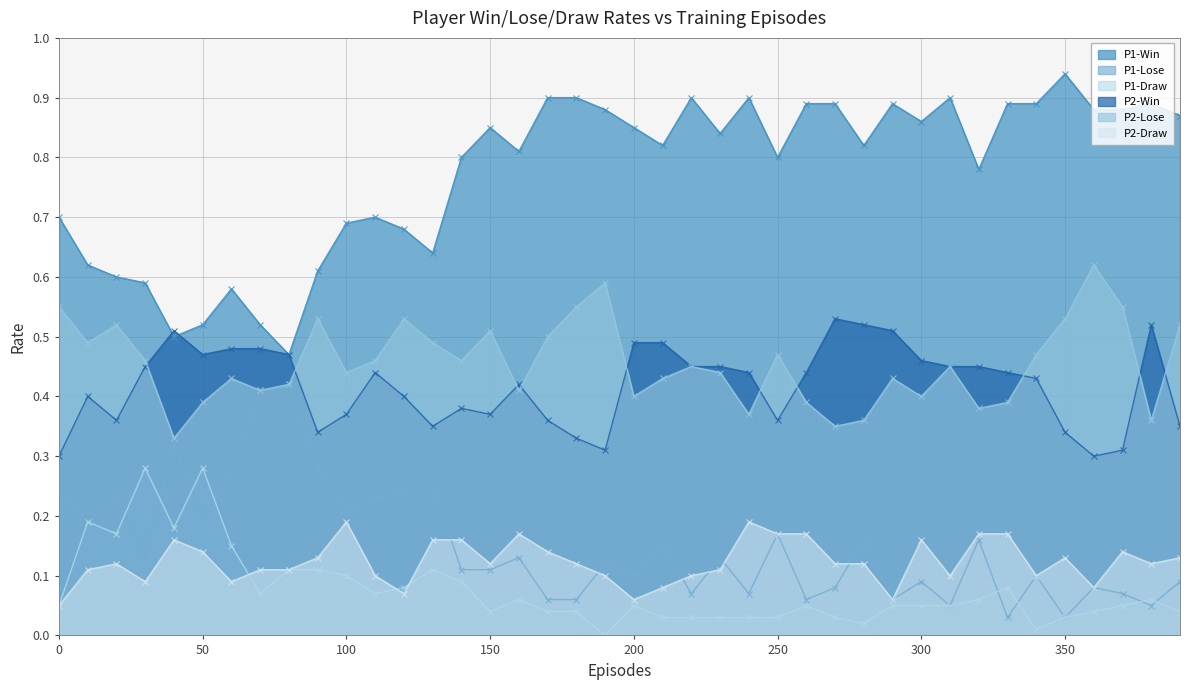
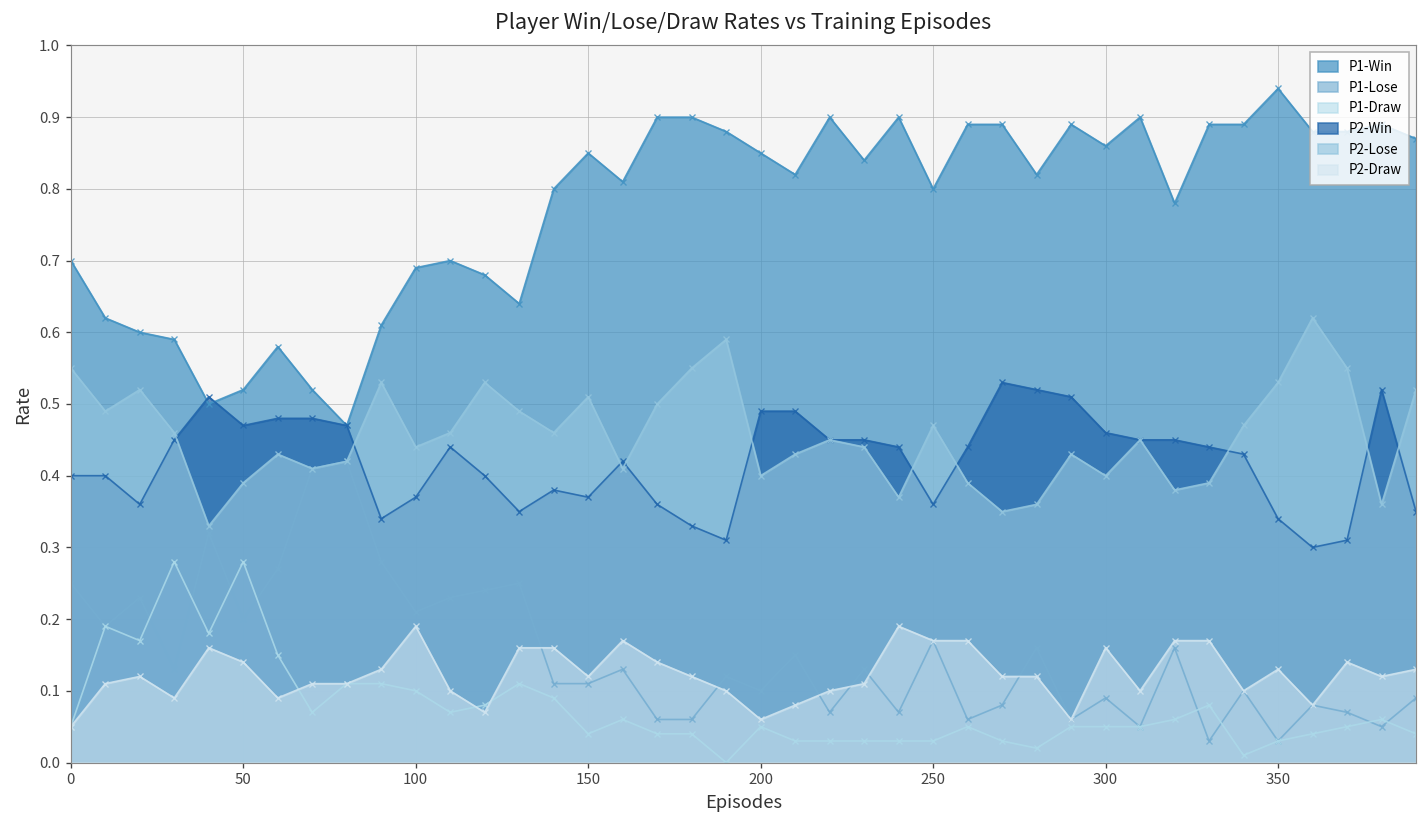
  {
    "P2-Win": {
-     "0": 0.3,
+     "0": 0.4,
      "50": 0.47,
      "100": 0.37,
      "150": 0.37,
      "200": 0.49,
      "250": 0.36,
      "300": 0.46,
      "350": 0.34
    }
  }
